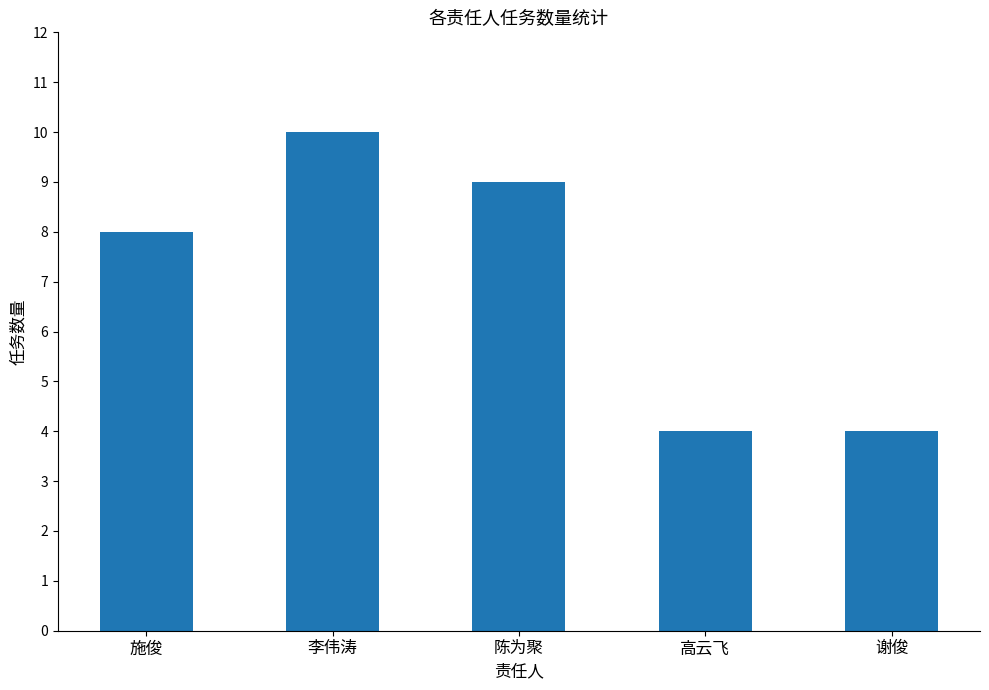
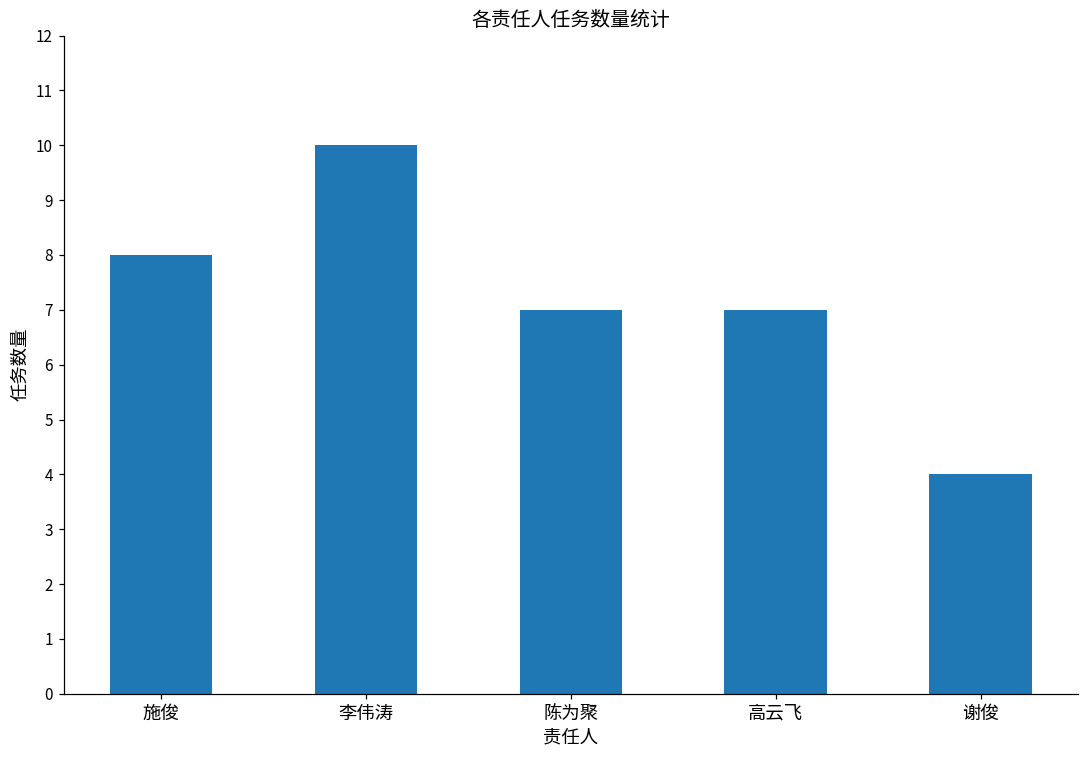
  {
    "施俊": 8,
    "李伟涛": 10,
-   "陈为聚": 9,
-   "高云飞": 4,
+   "陈为聚": 7,
+   "高云飞": 7,
    "谢俊": 4
  }
